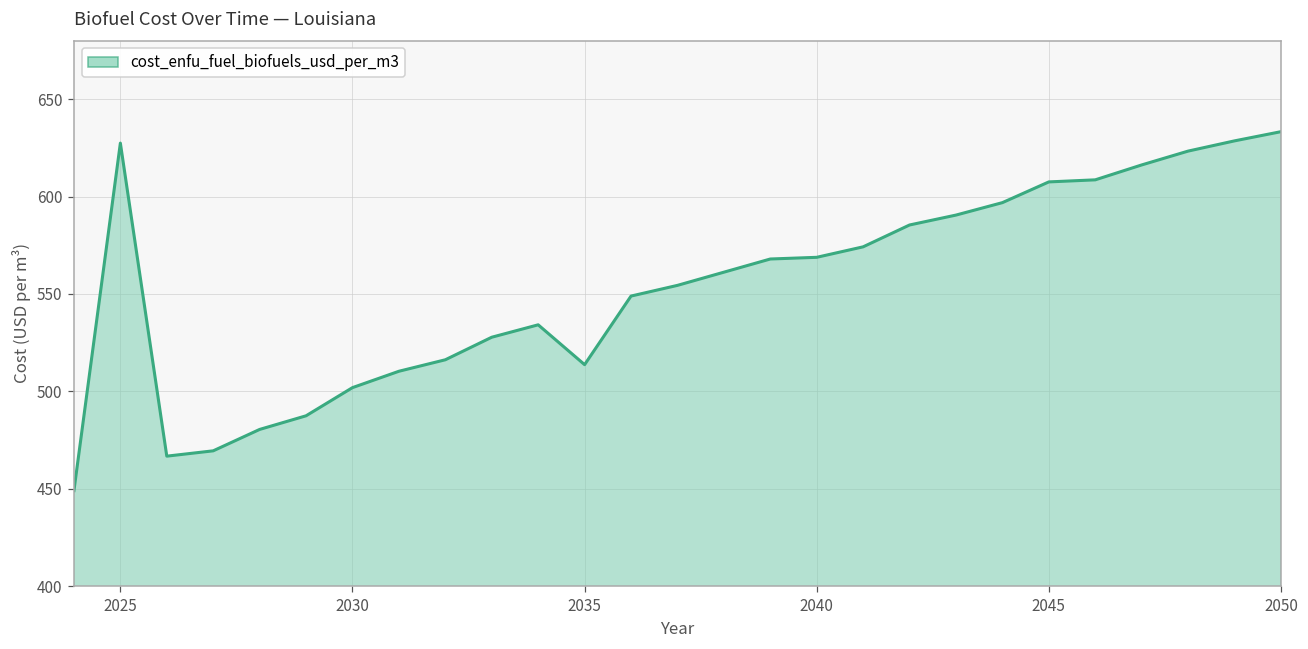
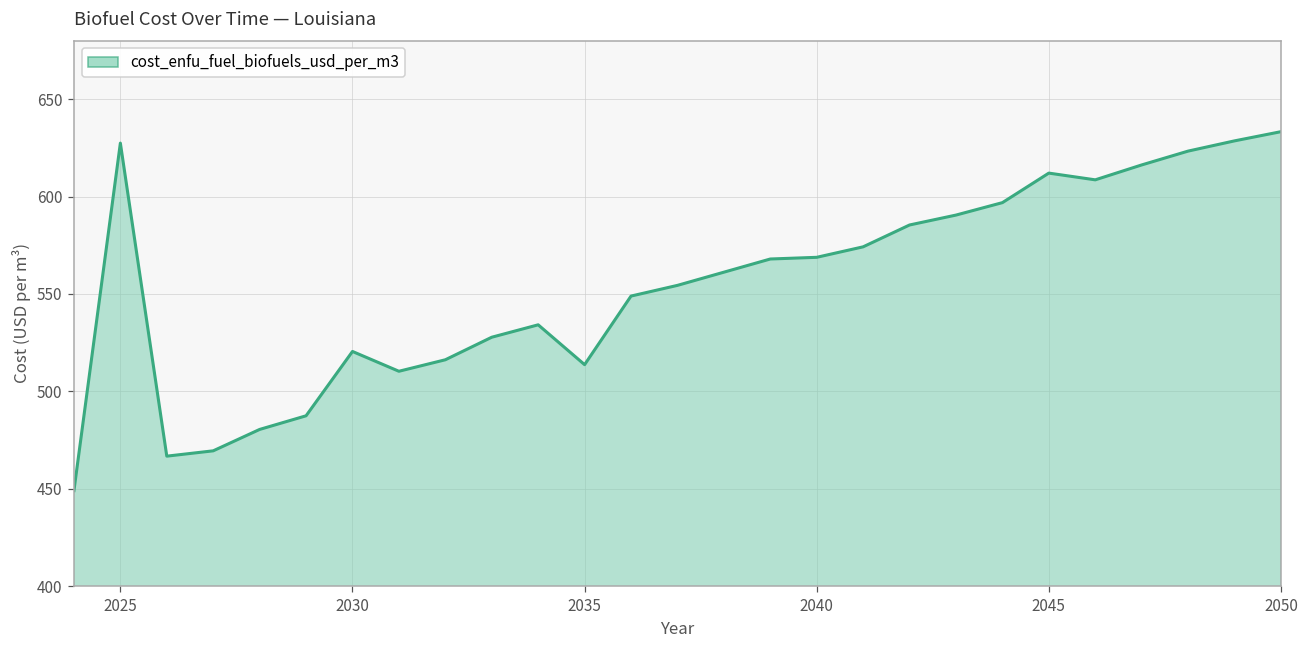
  {
    "2025": 627,
-   "2030": 502,
+   "2030": 520,
    "2035": 514,
    "2040": 569,
-   "2045": 607,
+   "2045": 612,
    "2050": 633
  }
